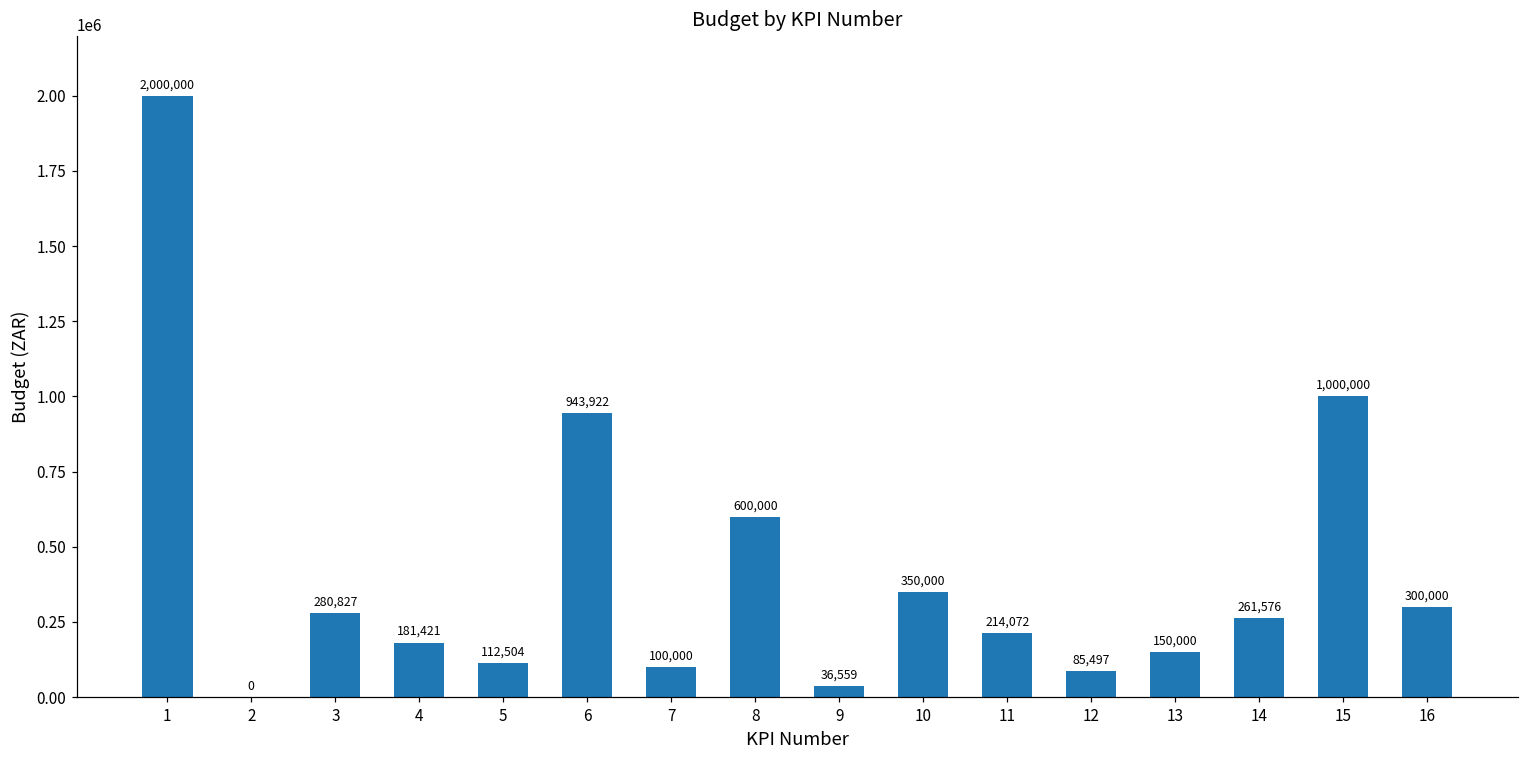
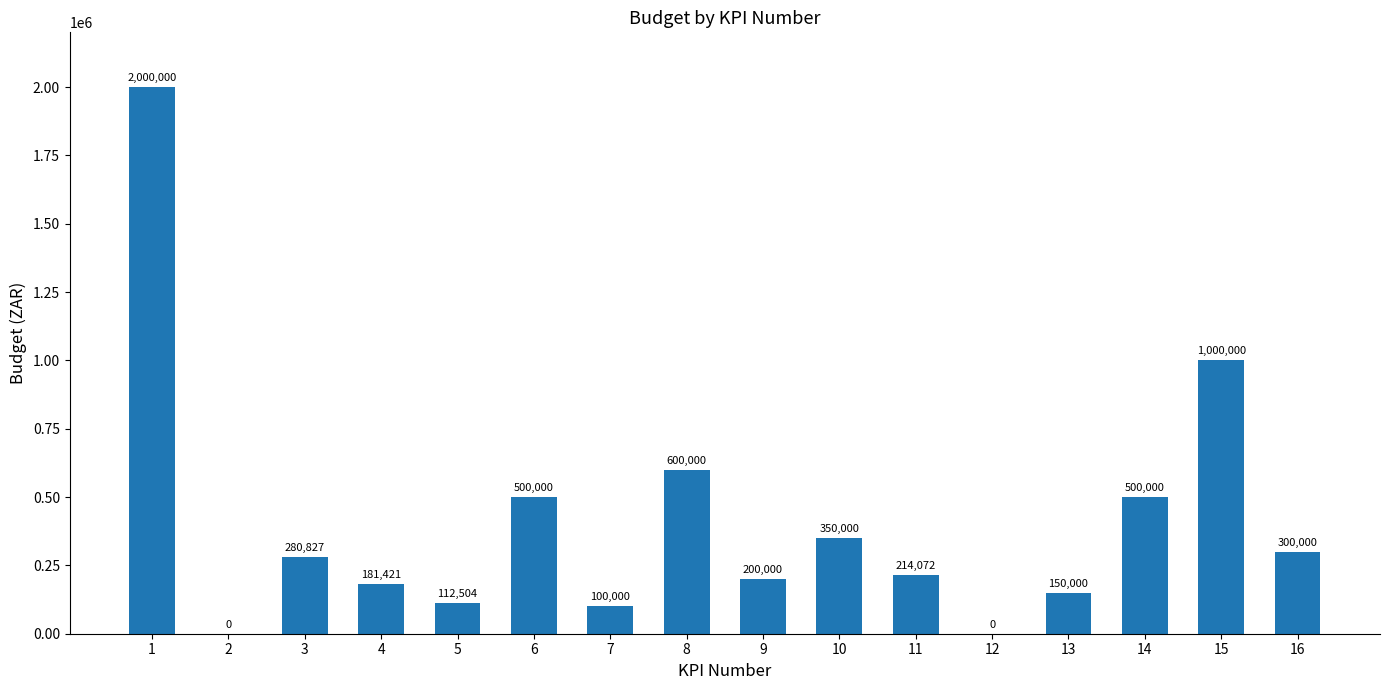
  {
    "1": "2,000,000",
    "2": "0",
    "3": "280,827",
    "4": "181,421",
    "5": "112,504",
-   "6": "943,922",
+   "6": "500,000",
    "7": "100,000",
    "8": "600,000",
-   "9": "36,559",
+   "9": "200,000",
    "10": "350,000",
    "11": "214,072",
-   "12": "85,497",
+   "12": "0",
    "13": "150,000",
-   "14": "261,576",
+   "14": "500,000",
    "15": "1,000,000",
    "16": "300,000"
  }
